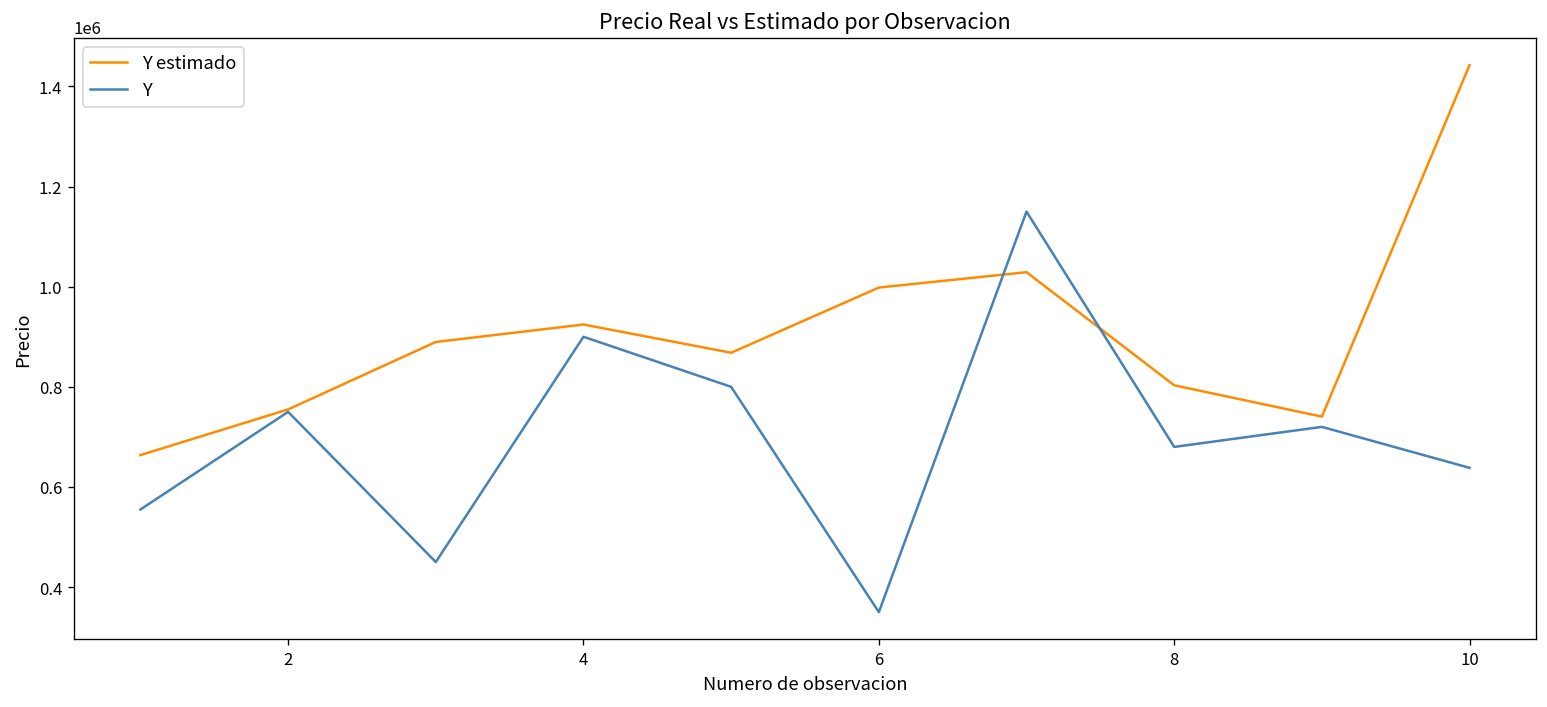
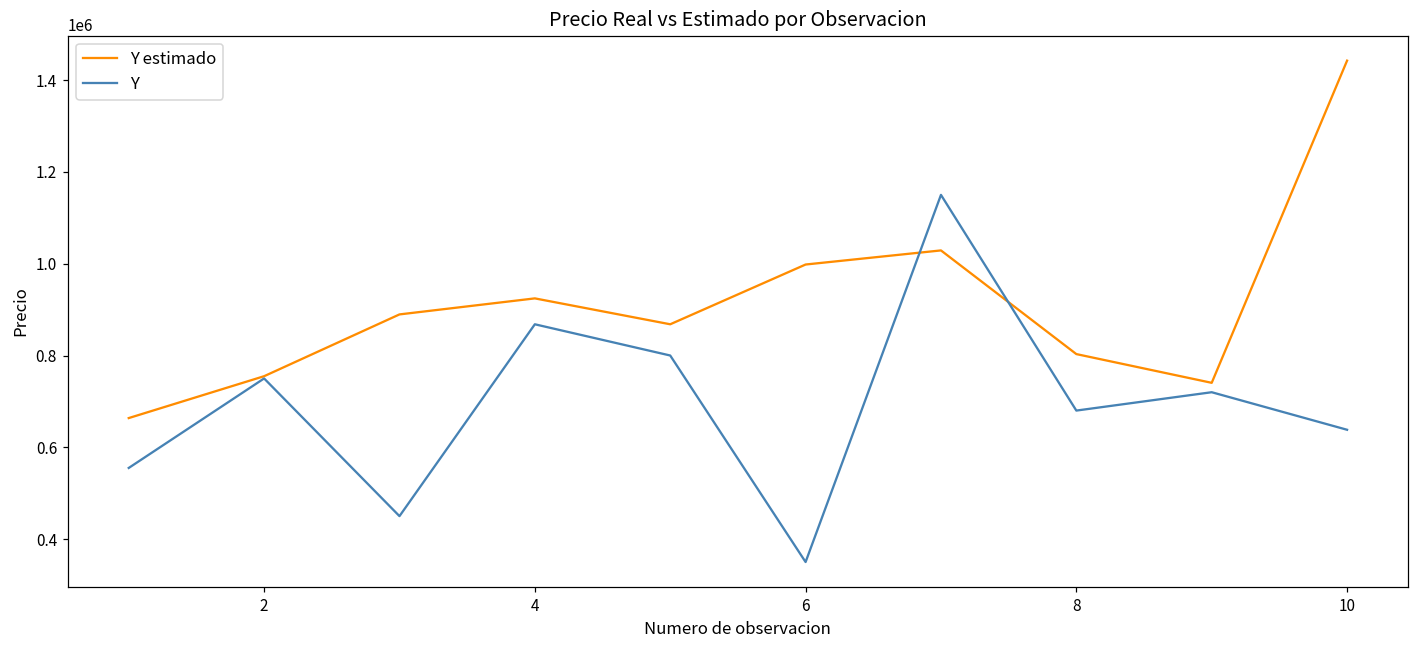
  {
    "Y estimado": {
      "4": 920000,
      "6": 1000000,
      "8": 800000,
      "10": 1440000
    },
    "Y": {
-     "4": 900000,
+     "4": 870000,
      "6": 350000,
      "8": 680000,
      "10": 640000
    }
  }
